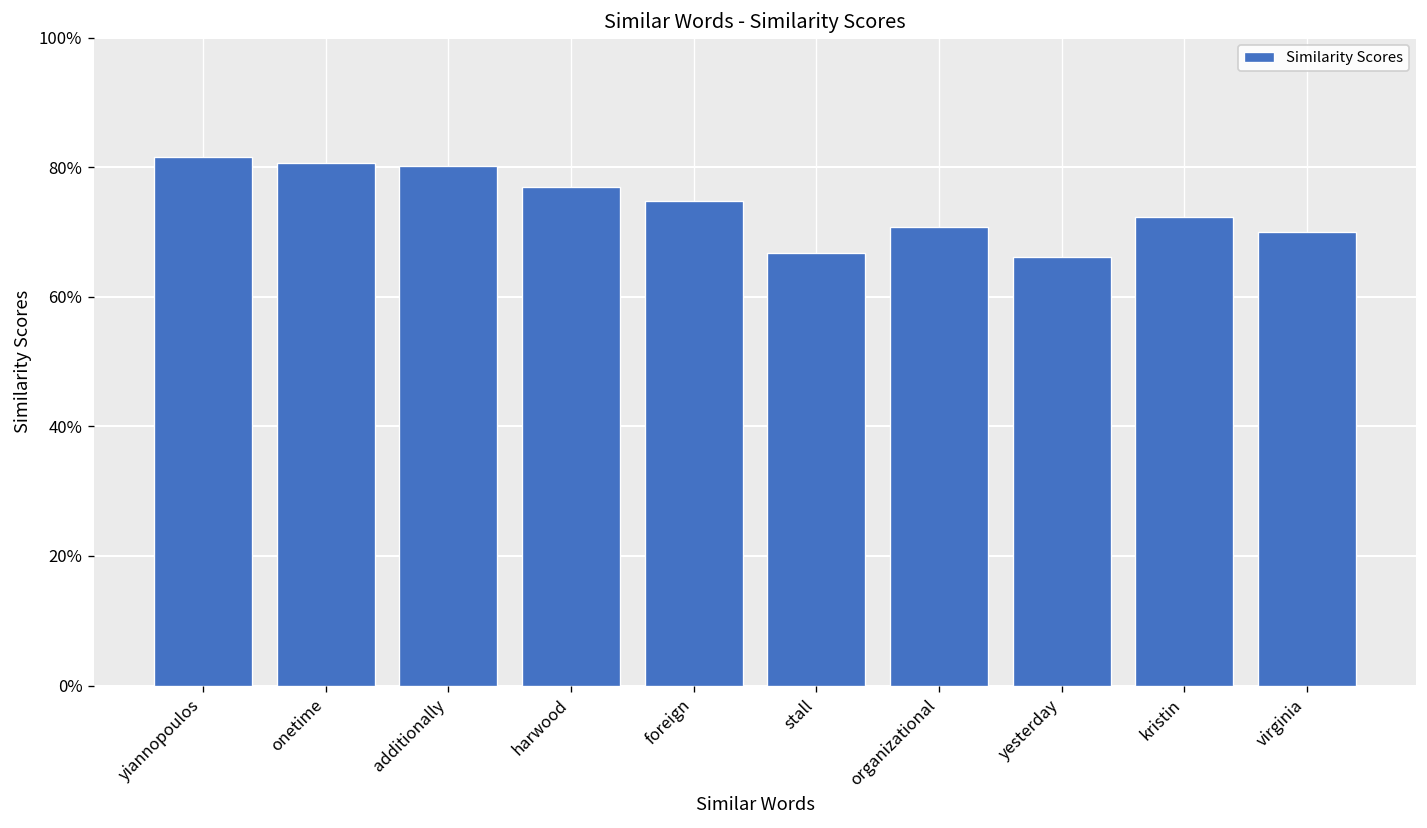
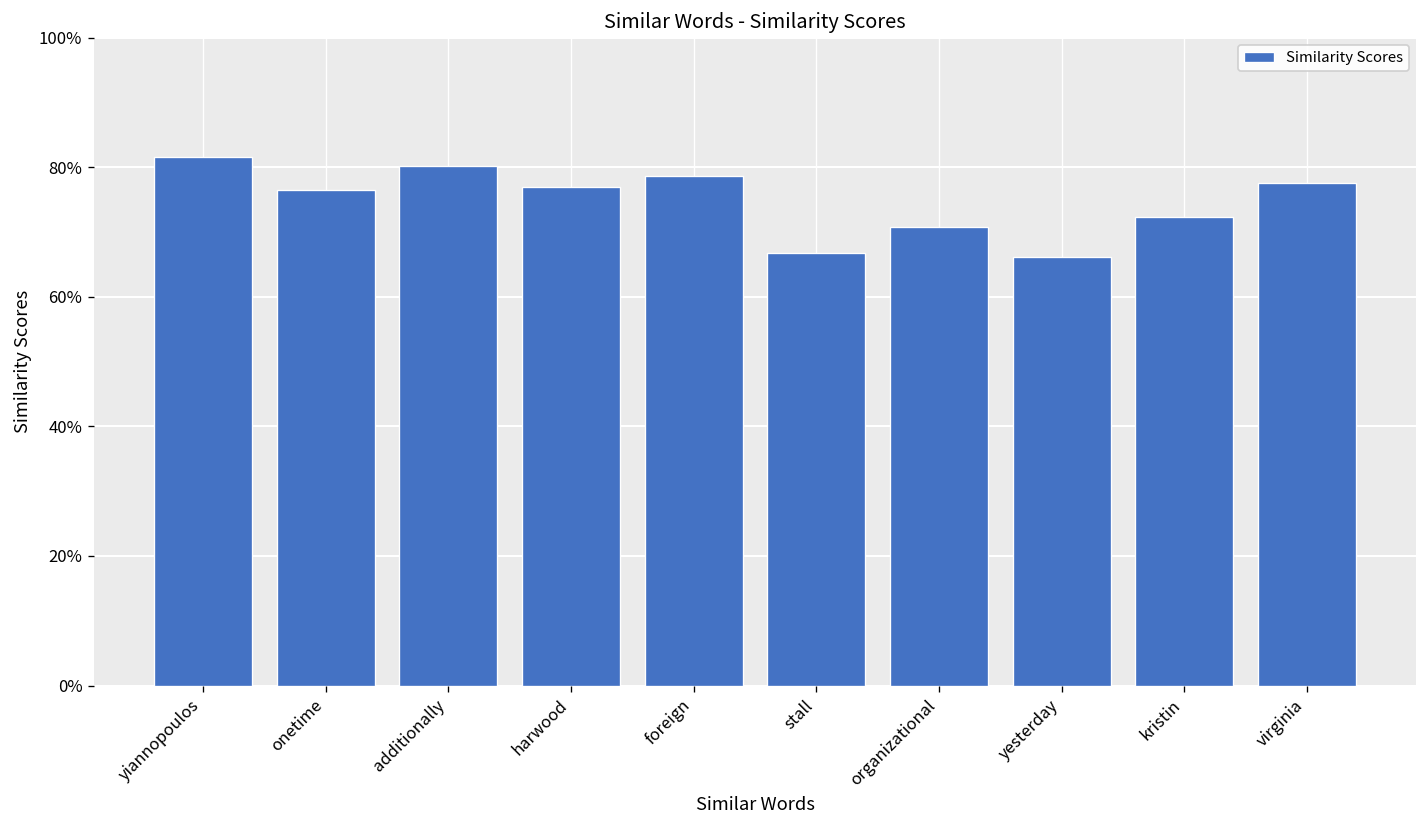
  {
    "yiannopoulos": "82%",
-   "onetime": "81%",
+   "onetime": "77%",
    "additionally": "80%",
    "harwood": "77%",
-   "foreign": "75%",
+   "foreign": "79%",
    "stall": "67%",
    "organizational": "71%",
    "yesterday": "66%",
    "kristin": "72%",
-   "virginia": "70%"
+   "virginia": "78%"
  }
